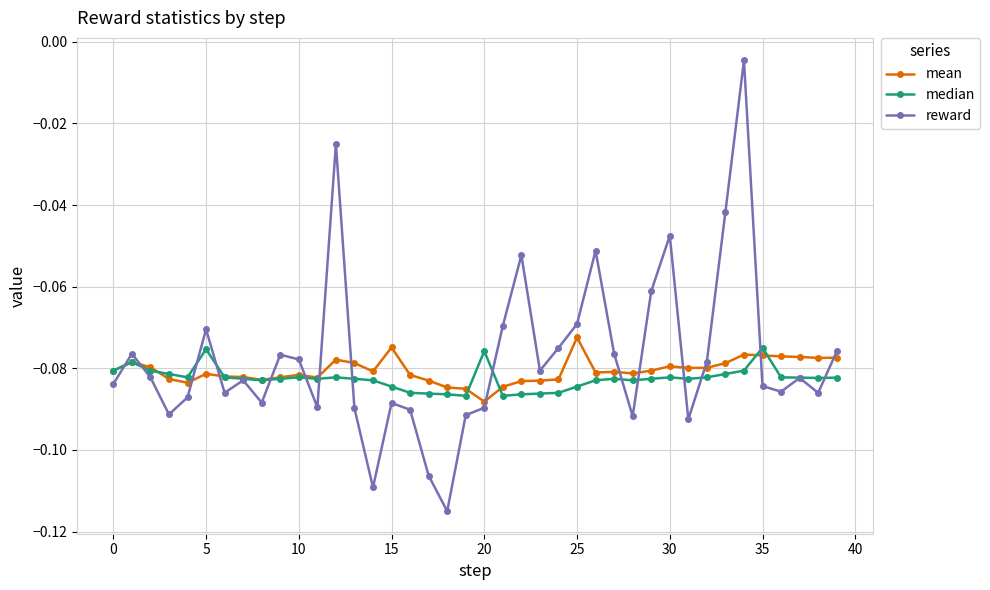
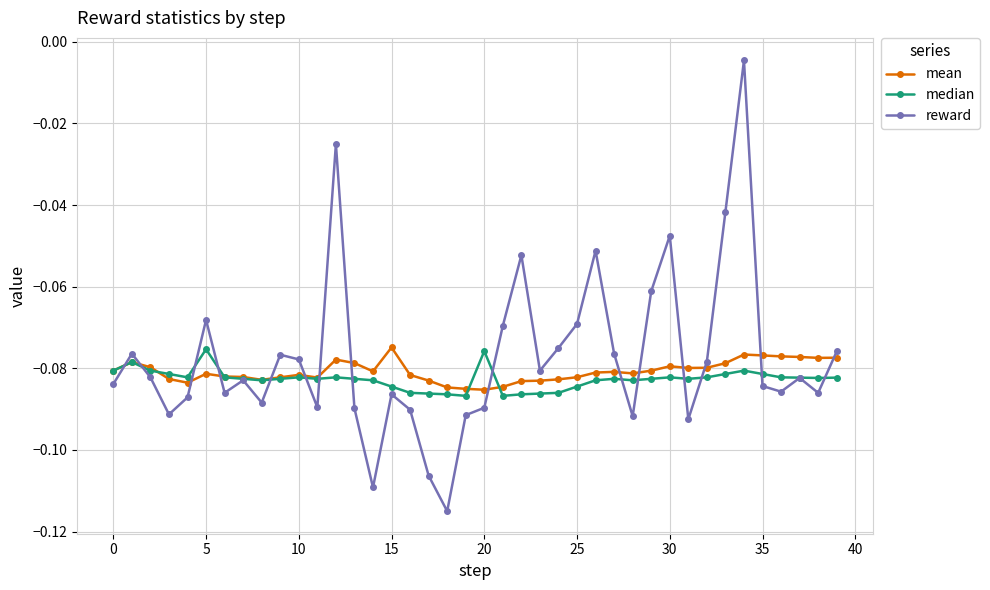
  {
    "mean": {
      "5": -0.081,
      "15": -0.075,
-     "20": -0.088,
-     "25": -0.072,
+     "20": -0.085,
+     "25": -0.082,
      "30": -0.079,
      "35": -0.077
    },
    "median": {
      "5": -0.075,
      "15": -0.084,
      "20": -0.076,
      "25": -0.084,
      "30": -0.082,
-     "35": -0.075
+     "35": -0.081
    },
    "reward": {
      "0": -0.084,
-     "5": -0.070,
+     "5": -0.068,
      "10": -0.078,
-     "15": -0.088,
+     "15": -0.086,
      "20": -0.090,
      "25": -0.069,
      "30": -0.048,
      "35": -0.084
    }
  }
